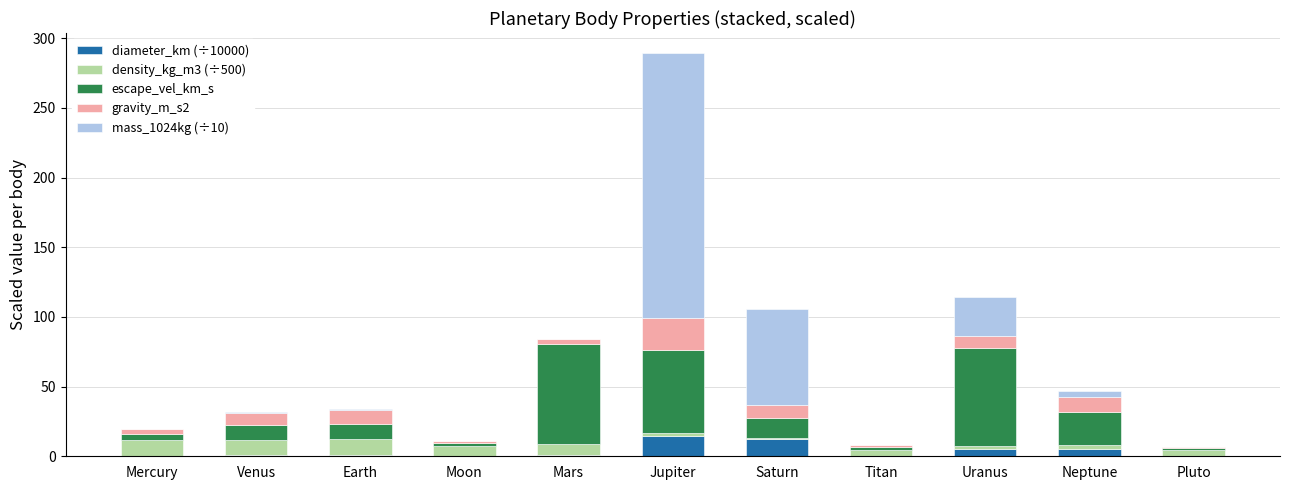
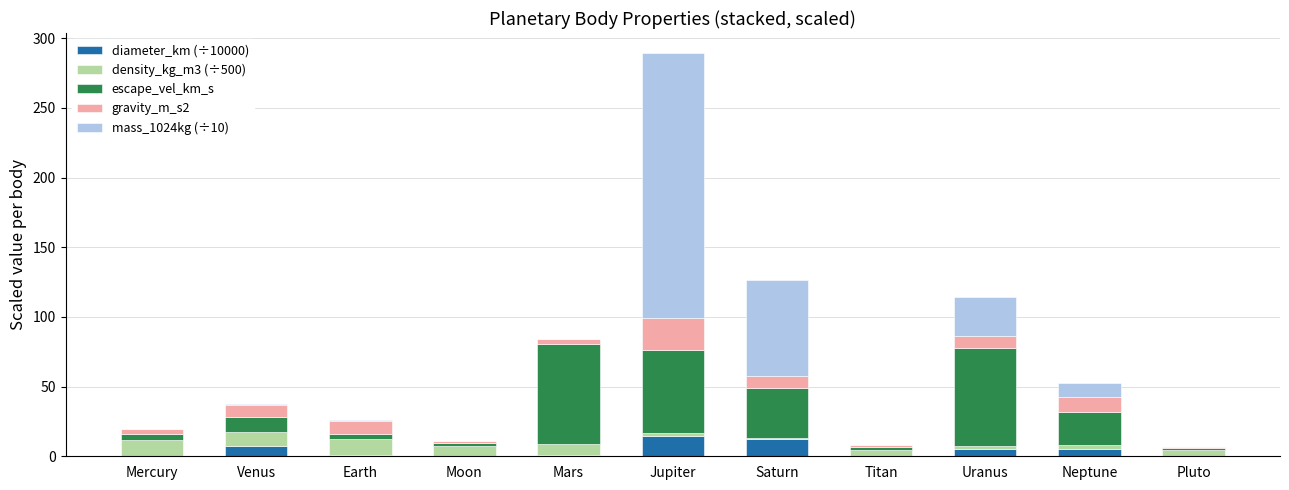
  {
    "diameter_km (÷10000)": {
-     "Venus": 1,
+     "Venus": 7,
      "Jupiter": 14,
      "Saturn": 12,
      "Uranus": 5,
      "Neptune": 5
    },
    "density_kg_m3 (÷500)": {
      "Mercury": 11,
      "Venus": 10,
      "Earth": 11,
      "Moon": 7,
      "Mars": 8,
      "Jupiter": 3,
      "Titan": 4,
      "Uranus": 3,
      "Neptune": 3,
      "Pluto": 4
    },
    "escape_vel_km_s": {
      "Mercury": 4,
      "Venus": 10,
-     "Earth": 11,
+     "Earth": 3,
      "Moon": 2,
      "Mars": 72,
      "Jupiter": 60,
-     "Saturn": 14,
+     "Saturn": 36,
      "Titan": 3,
      "Uranus": 70,
      "Neptune": 23
    },
    "gravity_m_s2": {
      "Mercury": 4,
      "Venus": 9,
      "Earth": 10,
      "Mars": 4,
      "Jupiter": 23,
      "Saturn": 9,
      "Uranus": 9,
      "Neptune": 11
    },
    "mass_1024kg (÷10)": {
      "Jupiter": 190,
      "Saturn": 69,
      "Uranus": 28,
-     "Neptune": 4
+     "Neptune": 10
    }
  }
